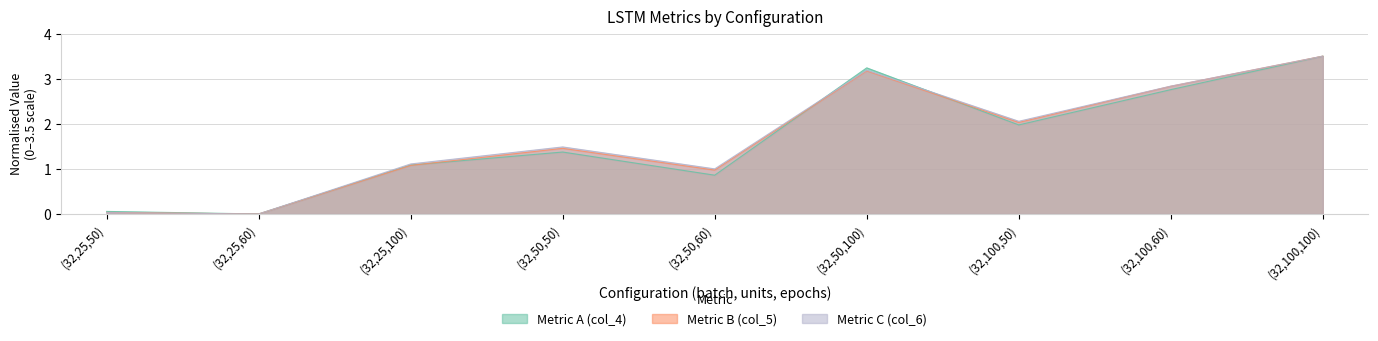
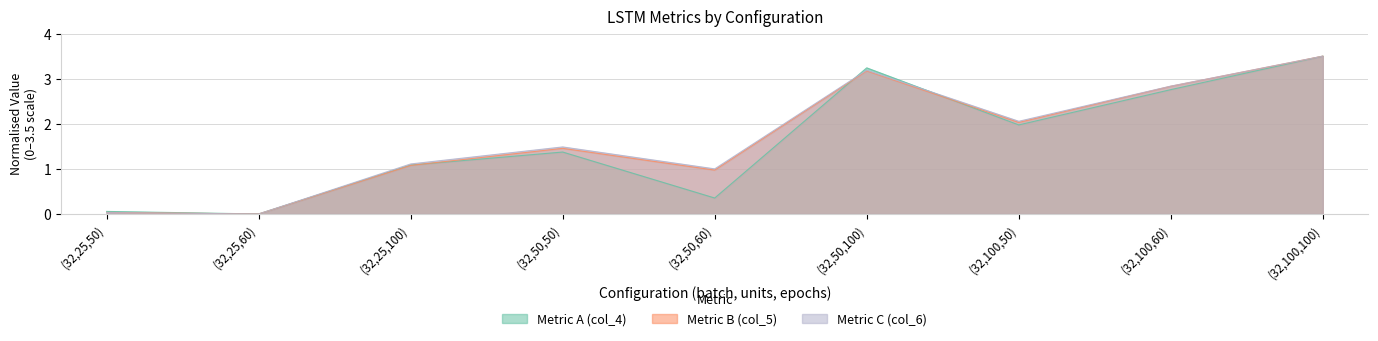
  {
    "Metric A (col_4)": {
      "(32,50,50)": 1.4,
-     "(32,50,60)": 0.9,
+     "(32,50,60)": 0.4,
      "(32,100,60)": 2.8
    }
  }
